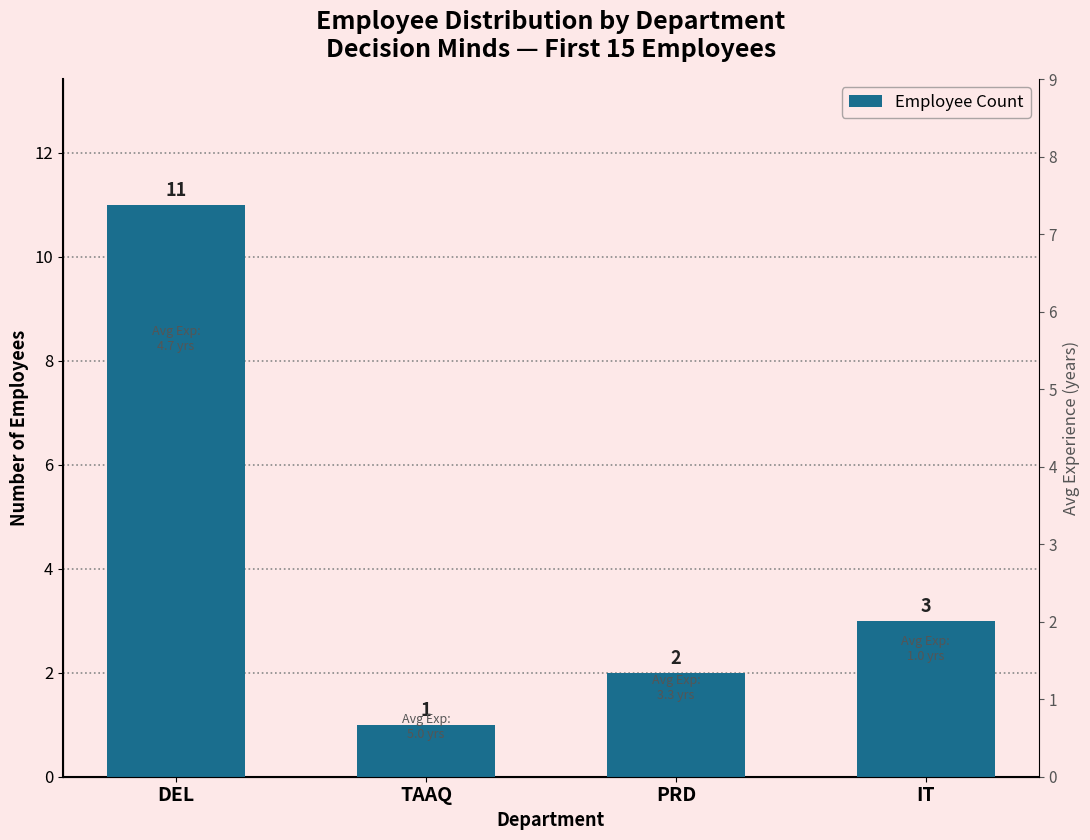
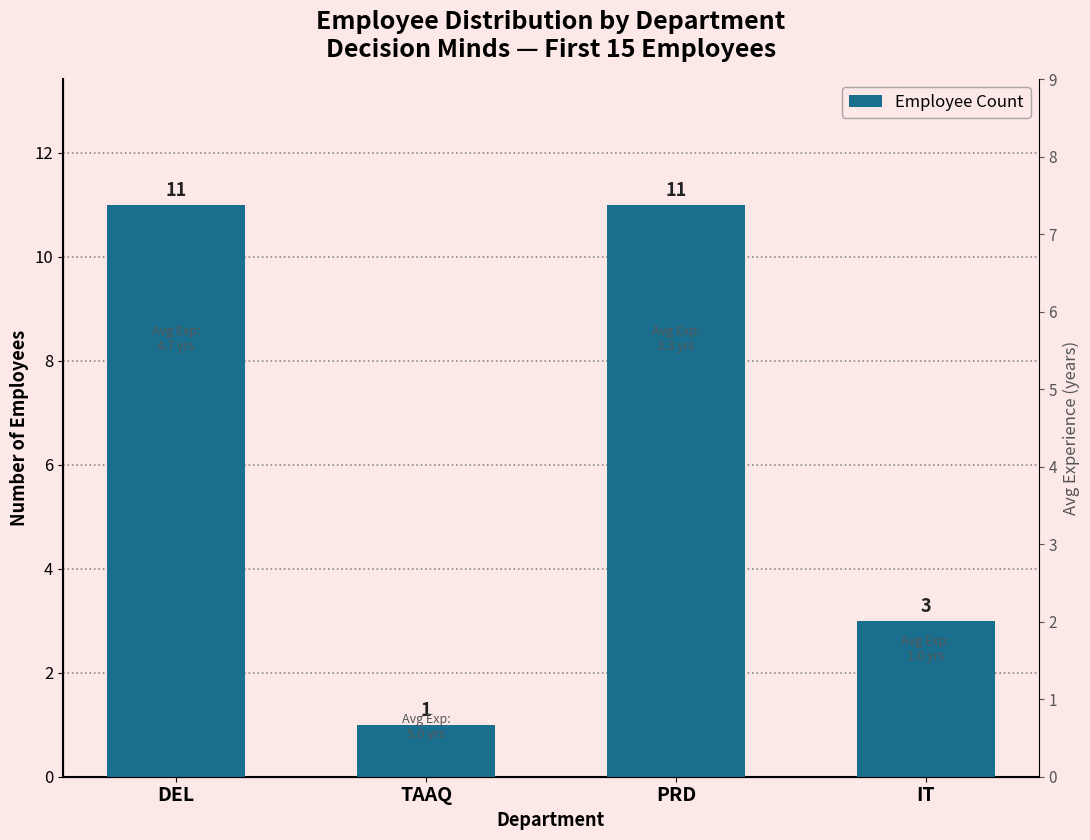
  {
    "Employee Count": {
      "DEL": 11,
-     "PRD": 2,
+     "PRD": 11,
      "IT": 3
    }
  }
